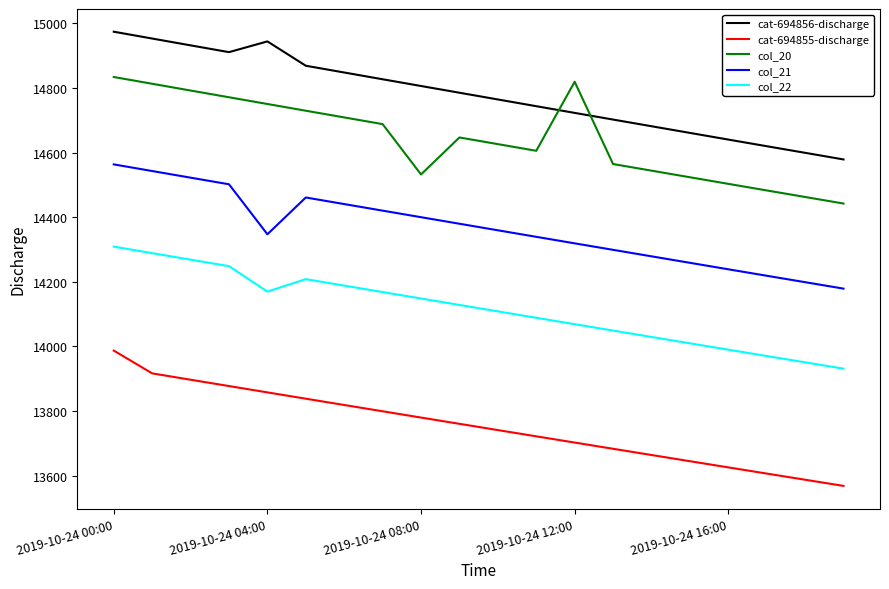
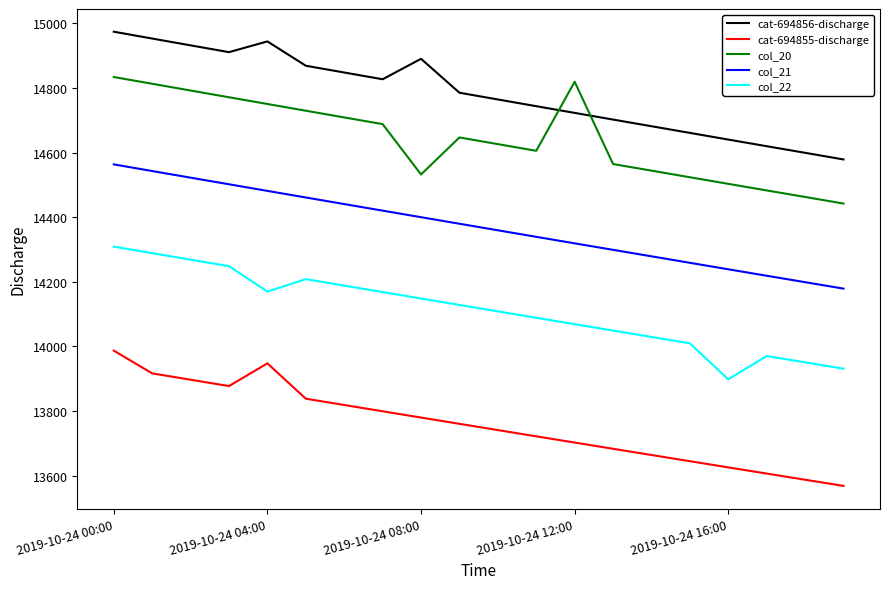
  {
    "cat-694856-discharge": {
      "2019-10-24 00:00": 14970,
      "2019-10-24 04:00": 14940,
-     "2019-10-24 08:00": 14810,
+     "2019-10-24 08:00": 14890,
      "2019-10-24 12:00": 14720,
      "2019-10-24 16:00": 14640
    },
    "cat-694855-discharge": {
      "2019-10-24 00:00": 13990,
-     "2019-10-24 04:00": 13860,
+     "2019-10-24 04:00": 13950,
      "2019-10-24 08:00": 13780,
      "2019-10-24 12:00": 13700,
      "2019-10-24 16:00": 13630
    },
    "col_20": {
      "2019-10-24 00:00": 14830,
      "2019-10-24 04:00": 14750,
      "2019-10-24 08:00": 14530,
      "2019-10-24 12:00": 14820,
      "2019-10-24 16:00": 14500
    },
    "col_21": {
      "2019-10-24 00:00": 14560,
-     "2019-10-24 04:00": 14350,
+     "2019-10-24 04:00": 14480,
      "2019-10-24 08:00": 14400,
      "2019-10-24 12:00": 14320,
      "2019-10-24 16:00": 14240
    },
    "col_22": {
      "2019-10-24 00:00": 14310,
      "2019-10-24 04:00": 14170,
      "2019-10-24 08:00": 14150,
      "2019-10-24 12:00": 14070,
-     "2019-10-24 16:00": 13990
+     "2019-10-24 16:00": 13900
    }
  }
